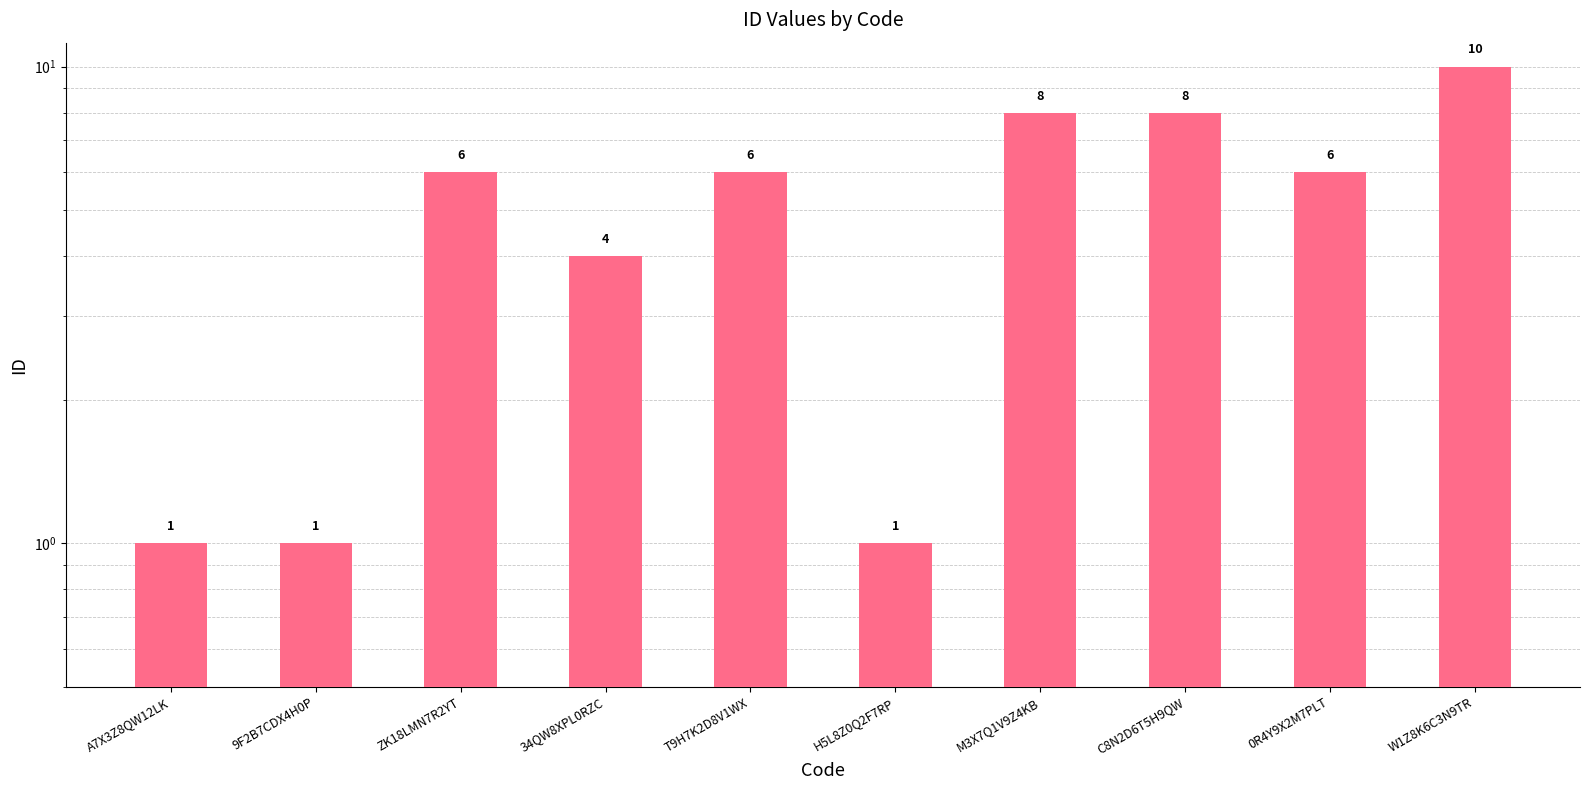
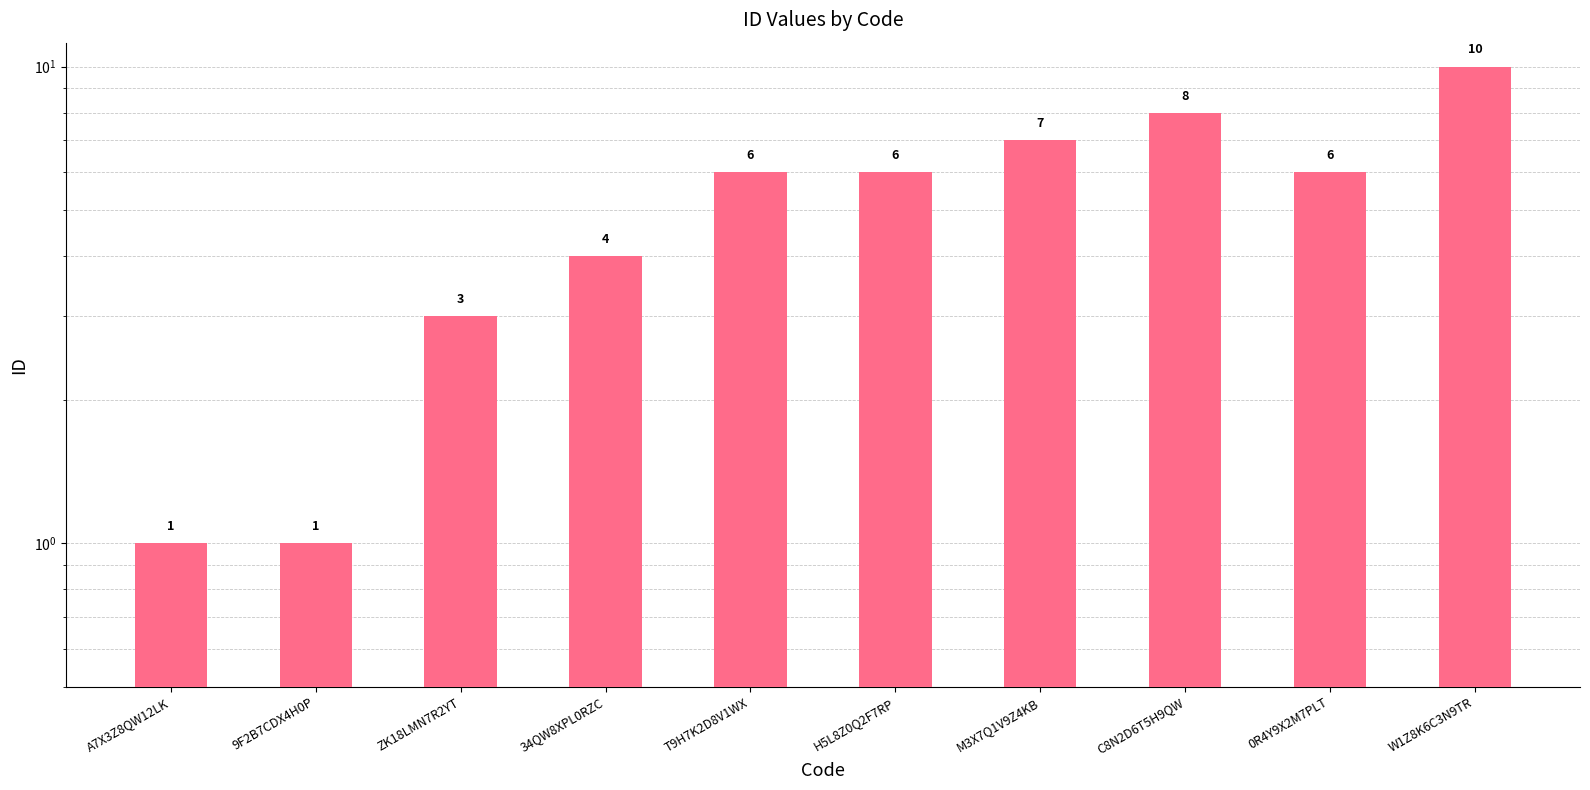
  {
    "A7X3Z8QW12LK": 1,
    "9F2B7CDX4H0P": 1,
-   "ZK18LMN7R2YT": 6,
+   "ZK18LMN7R2YT": 3,
    "34QW8XPL0RZC": 4,
    "T9H7K2D8V1WX": 6,
-   "H5L8Z0Q2F7RP": 1,
-   "M3X7Q1V9Z4KB": 8,
+   "H5L8Z0Q2F7RP": 6,
+   "M3X7Q1V9Z4KB": 7,
    "C8N2D6T5H9QW": 8,
    "0R4Y9X2M7PLT": 6,
    "W1Z8K6C3N9TR": 10
  }
